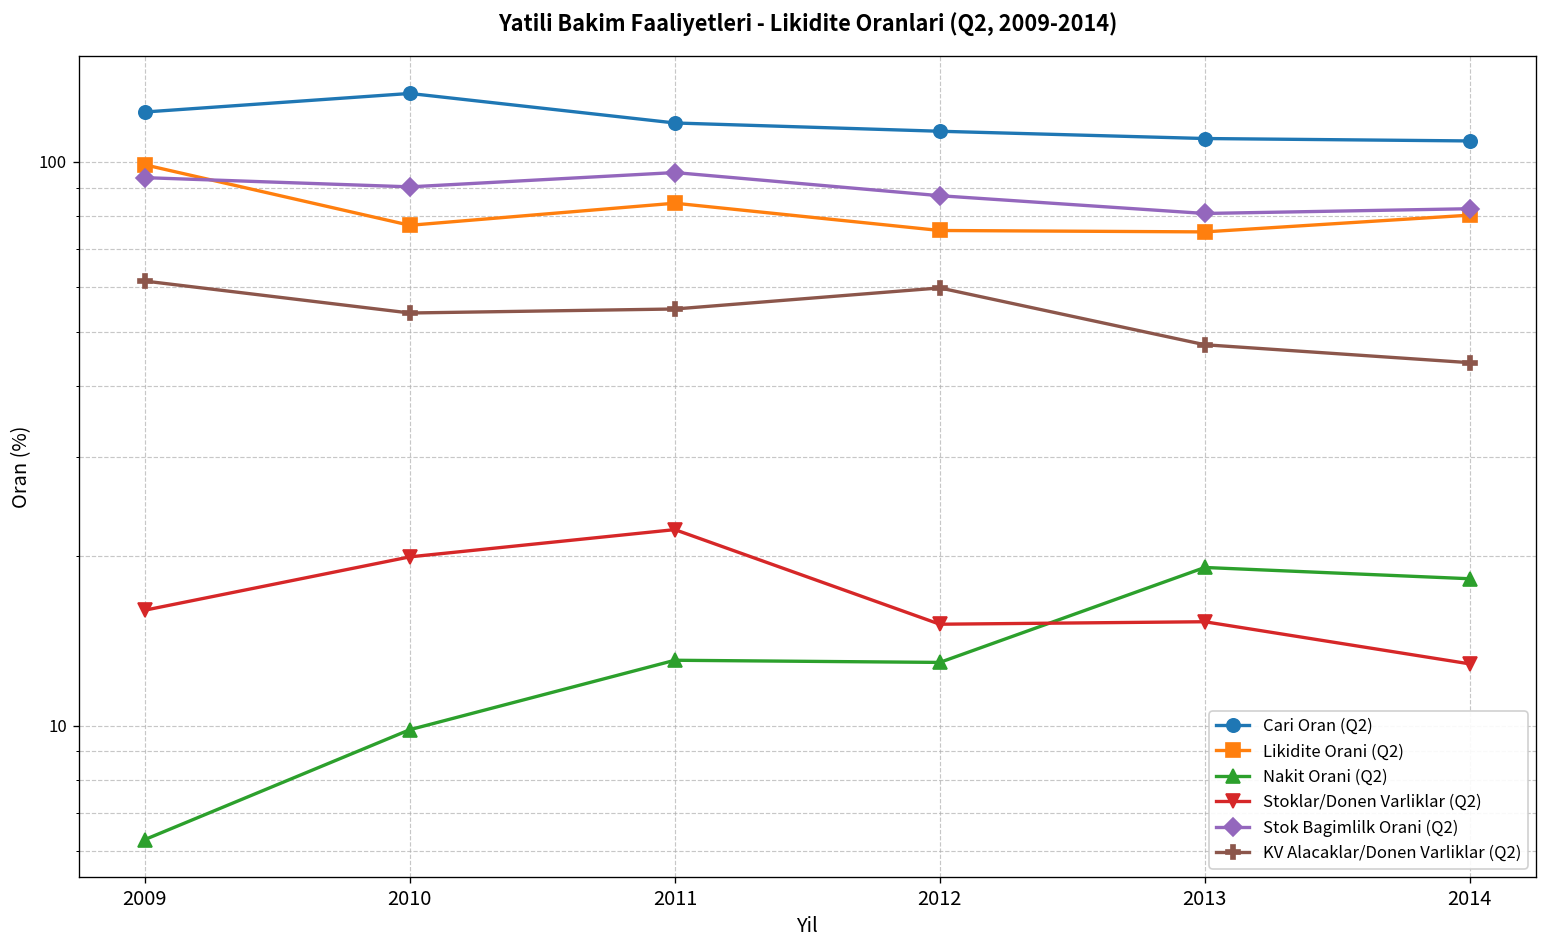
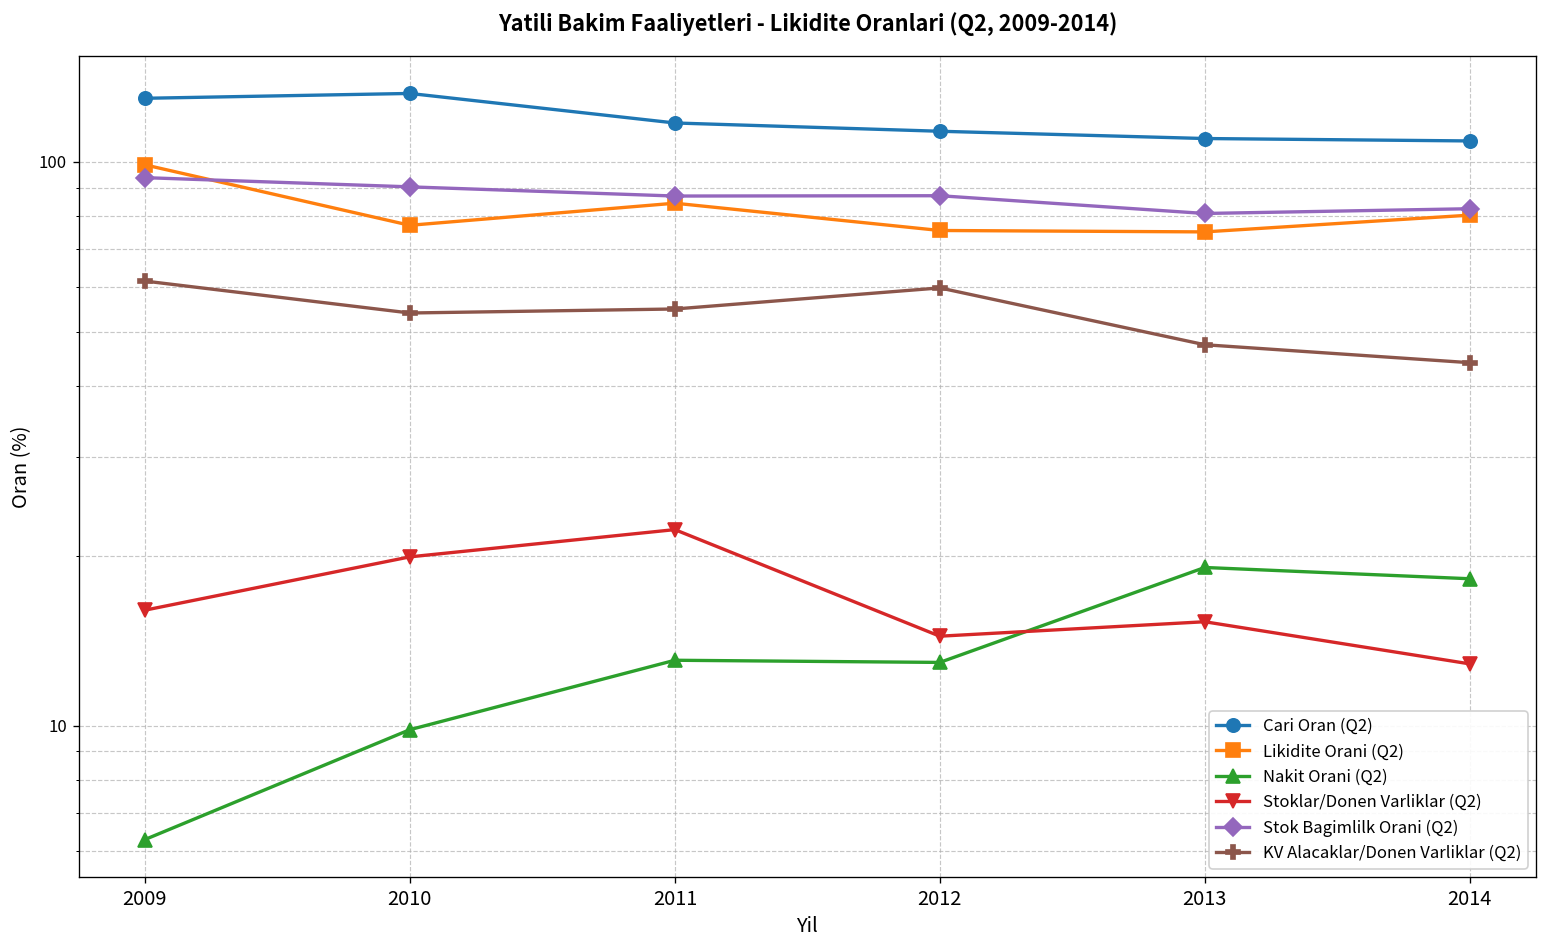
  {
    "Cari Oran (Q2)": {
-     "2009": 123,
+     "2009": 130,
      "2010": 132,
      "2011": 117,
      "2012": 113,
      "2013": 110,
      "2014": 109
    },
    "Likidite Orani (Q2)": {
      "2009": 99,
      "2010": 77,
      "2011": 84,
      "2012": 76,
      "2013": 75,
      "2014": 80
    },
    "Nakit Orani (Q2)": {
      "2009": 6.3,
      "2010": 9.8,
      "2011": 13.1,
      "2012": 12.9,
      "2013": 19.1,
      "2014": 18.2
    },
    "Stoklar/Donen Varliklar (Q2)": {
      "2009": 16.0,
      "2010": 19.9,
      "2011": 22,
-     "2012": 15.1,
+     "2012": 14.4,
      "2013": 15.3,
      "2014": 12.9
    },
    "Stok Bagimlilk Orani (Q2)": {
      "2009": 94,
      "2010": 90,
-     "2011": 96,
+     "2011": 87,
      "2012": 87,
      "2013": 81,
      "2014": 83
    },
    "KV Alacaklar/Donen Varliklar (Q2)": {
      "2009": 61,
      "2010": 54,
      "2011": 55,
      "2012": 60,
      "2013": 47,
      "2014": 44
    }
  }
